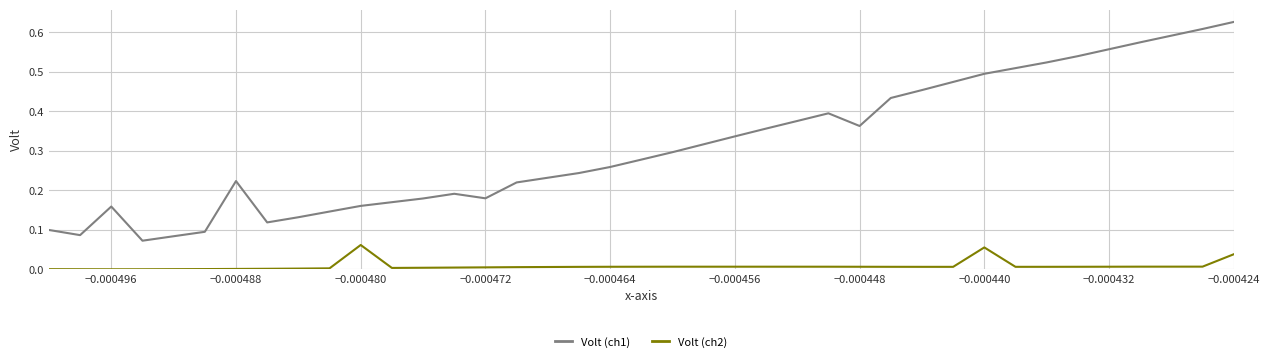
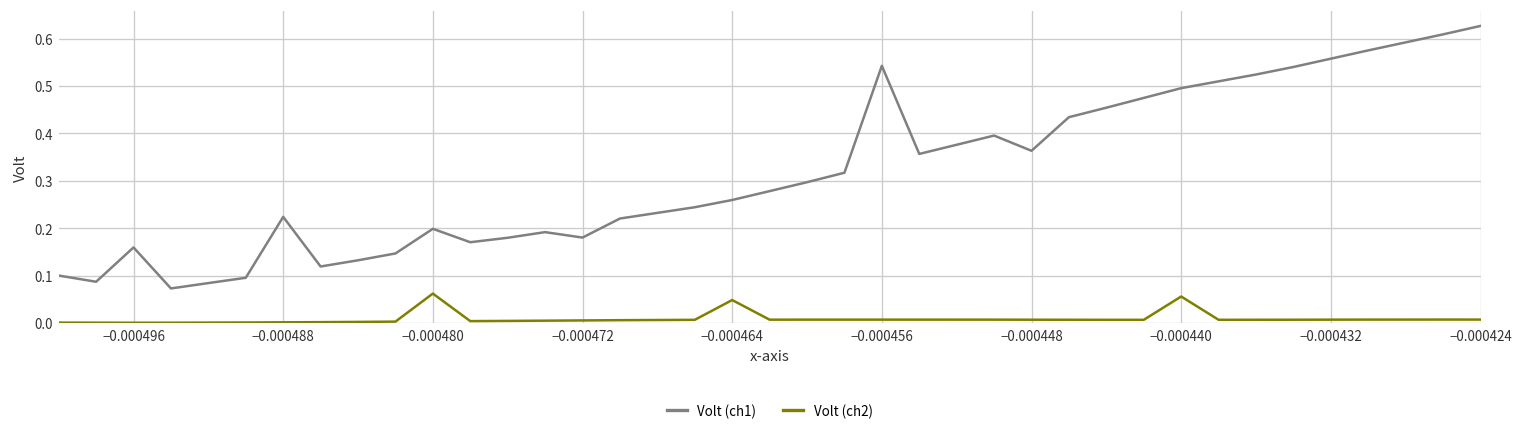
  {
    "Volt (ch1)": {
      "−0.000496": 0.16,
      "−0.000488": 0.22,
-     "−0.000480": 0.16,
+     "−0.000480": 0.20,
      "−0.000472": 0.18,
      "−0.000464": 0.26,
-     "−0.000456": 0.34,
+     "−0.000456": 0.54,
      "−0.000448": 0.36,
      "−0.000440": 0.50,
      "−0.000432": 0.56,
      "−0.000424": 0.63
    },
    "Volt (ch2)": {
      "−0.000496": 0.00,
      "−0.000488": 0.00,
      "−0.000480": 0.06,
      "−0.000472": 0.01,
-     "−0.000464": 0.01,
+     "−0.000464": 0.05,
      "−0.000456": 0.01,
      "−0.000448": 0.01,
      "−0.000440": 0.06,
      "−0.000432": 0.01,
-     "−0.000424": 0.04
+     "−0.000424": 0.01
    }
  }
